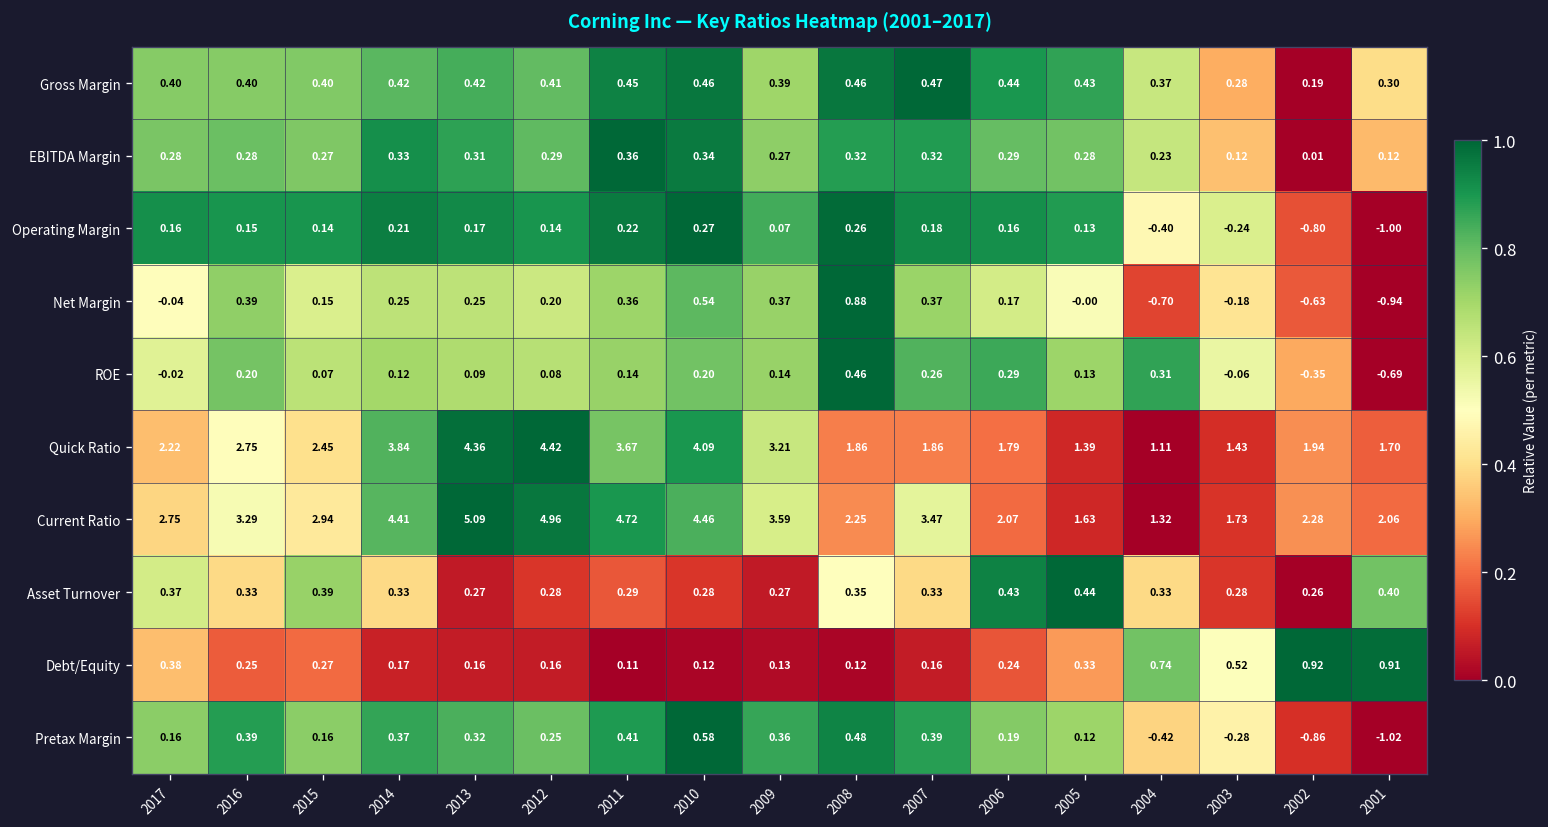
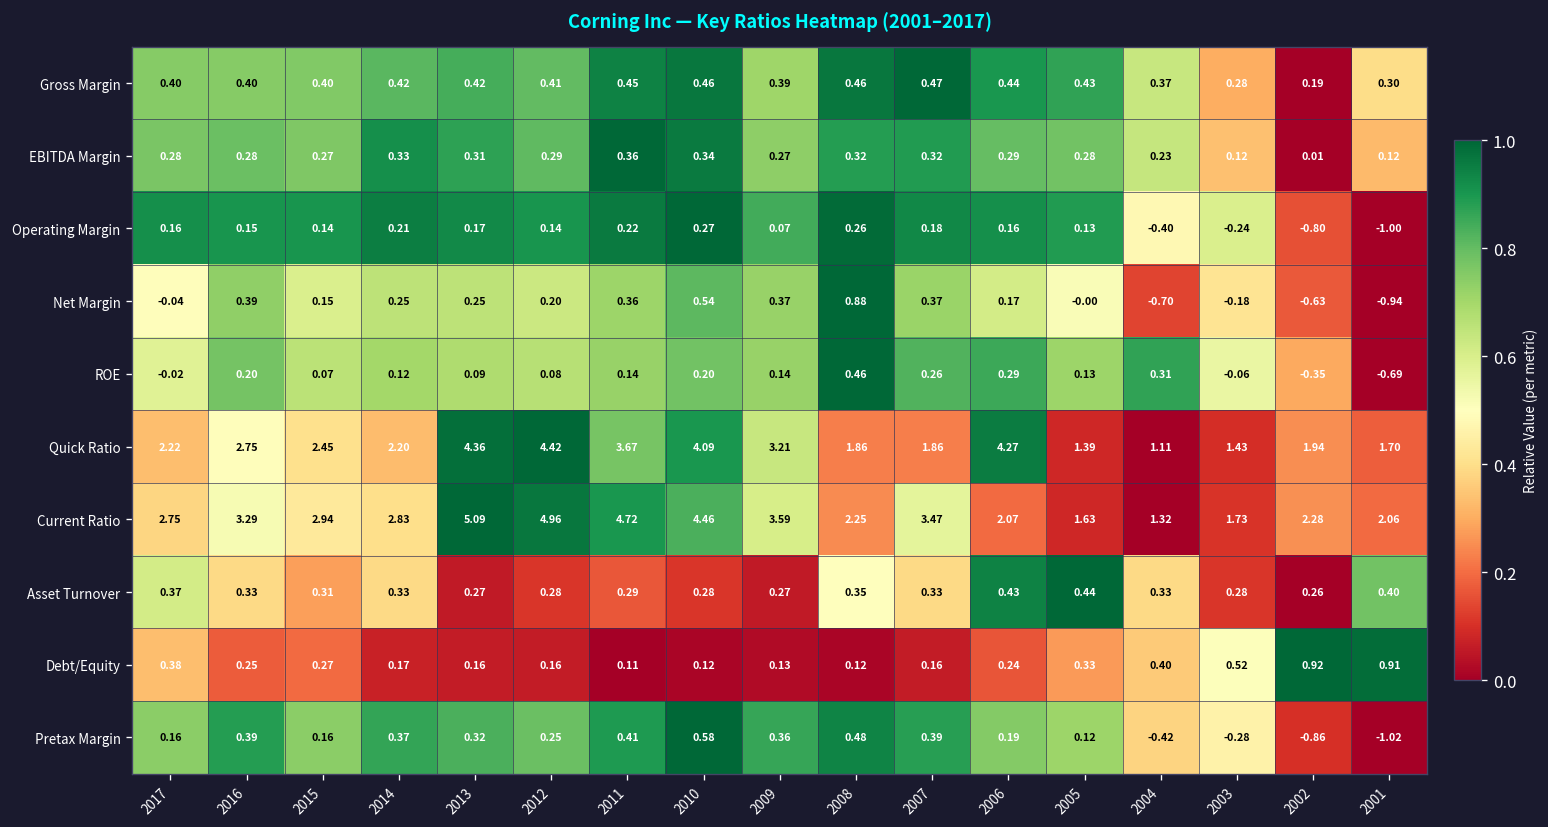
  {
    "Gross Margin": {
      "2017": 0.40,
      "2016": 0.40,
      "2015": 0.40,
      "2014": 0.42,
      "2013": 0.42,
      "2012": 0.41,
      "2011": 0.45,
      "2010": 0.46,
      "2009": 0.39,
      "2008": 0.46,
      "2007": 0.47,
      "2006": 0.44,
      "2005": 0.43,
      "2004": 0.37,
      "2003": 0.28,
      "2002": 0.19,
      "2001": 0.30
    },
    "EBITDA Margin": {
      "2017": 0.28,
      "2016": 0.28,
      "2015": 0.27,
      "2014": 0.33,
      "2013": 0.31,
      "2012": 0.29,
      "2011": 0.36,
      "2010": 0.34,
      "2009": 0.27,
      "2008": 0.32,
      "2007": 0.32,
      "2006": 0.29,
      "2005": 0.28,
      "2004": 0.23,
      "2003": 0.12,
      "2002": 0.01,
      "2001": 0.12
    },
    "Operating Margin": {
      "2017": 0.16,
      "2016": 0.15,
      "2015": 0.14,
      "2014": 0.21,
      "2013": 0.17,
      "2012": 0.14,
      "2011": 0.22,
      "2010": 0.27,
      "2009": 0.07,
      "2008": 0.26,
      "2007": 0.18,
      "2006": 0.16,
      "2005": 0.13,
      "2004": -0.40,
      "2003": -0.24,
      "2002": -0.80,
      "2001": -1.00
    },
    "Net Margin": {
      "2017": -0.04,
      "2016": 0.39,
      "2015": 0.15,
      "2014": 0.25,
      "2013": 0.25,
      "2012": 0.20,
      "2011": 0.36,
      "2010": 0.54,
      "2009": 0.37,
      "2008": 0.88,
      "2007": 0.37,
      "2006": 0.17,
      "2005": -0.00,
      "2004": -0.70,
      "2003": -0.18,
      "2002": -0.63,
      "2001": -0.94
    },
    "ROE": {
      "2017": -0.02,
      "2016": 0.20,
      "2015": 0.07,
      "2014": 0.12,
      "2013": 0.09,
      "2012": 0.08,
      "2011": 0.14,
      "2010": 0.20,
      "2009": 0.14,
      "2008": 0.46,
      "2007": 0.26,
      "2006": 0.29,
      "2005": 0.13,
      "2004": 0.31,
      "2003": -0.06,
      "2002": -0.35,
      "2001": -0.69
    },
    "Quick Ratio": {
      "2017": 2.22,
      "2016": 2.75,
      "2015": 2.45,
-     "2014": 3.84,
+     "2014": 2.20,
      "2013": 4.36,
      "2012": 4.42,
      "2011": 3.67,
      "2010": 4.09,
      "2009": 3.21,
      "2008": 1.86,
      "2007": 1.86,
-     "2006": 1.79,
+     "2006": 4.27,
      "2005": 1.39,
      "2004": 1.11,
      "2003": 1.43,
      "2002": 1.94,
      "2001": 1.70
    },
    "Current Ratio": {
      "2017": 2.75,
      "2016": 3.29,
      "2015": 2.94,
-     "2014": 4.41,
+     "2014": 2.83,
      "2013": 5.09,
      "2012": 4.96,
      "2011": 4.72,
      "2010": 4.46,
      "2009": 3.59,
      "2008": 2.25,
      "2007": 3.47,
      "2006": 2.07,
      "2005": 1.63,
      "2004": 1.32,
      "2003": 1.73,
      "2002": 2.28,
      "2001": 2.06
    },
    "Asset Turnover": {
      "2017": 0.37,
      "2016": 0.33,
-     "2015": 0.39,
+     "2015": 0.31,
      "2014": 0.33,
      "2013": 0.27,
      "2012": 0.28,
      "2011": 0.29,
      "2010": 0.28,
      "2009": 0.27,
      "2008": 0.35,
      "2007": 0.33,
      "2006": 0.43,
      "2005": 0.44,
      "2004": 0.33,
      "2003": 0.28,
      "2002": 0.26,
      "2001": 0.40
    },
    "Debt/Equity": {
      "2017": 0.38,
      "2016": 0.25,
      "2015": 0.27,
      "2014": 0.17,
      "2013": 0.16,
      "2012": 0.16,
      "2011": 0.11,
      "2010": 0.12,
      "2009": 0.13,
      "2008": 0.12,
      "2007": 0.16,
      "2006": 0.24,
      "2005": 0.33,
-     "2004": 0.74,
+     "2004": 0.40,
      "2003": 0.52,
      "2002": 0.92,
      "2001": 0.91
    },
    "Pretax Margin": {
      "2017": 0.16,
      "2016": 0.39,
      "2015": 0.16,
      "2014": 0.37,
      "2013": 0.32,
      "2012": 0.25,
      "2011": 0.41,
      "2010": 0.58,
      "2009": 0.36,
      "2008": 0.48,
      "2007": 0.39,
      "2006": 0.19,
      "2005": 0.12,
      "2004": -0.42,
      "2003": -0.28,
      "2002": -0.86,
      "2001": -1.02
    }
  }
